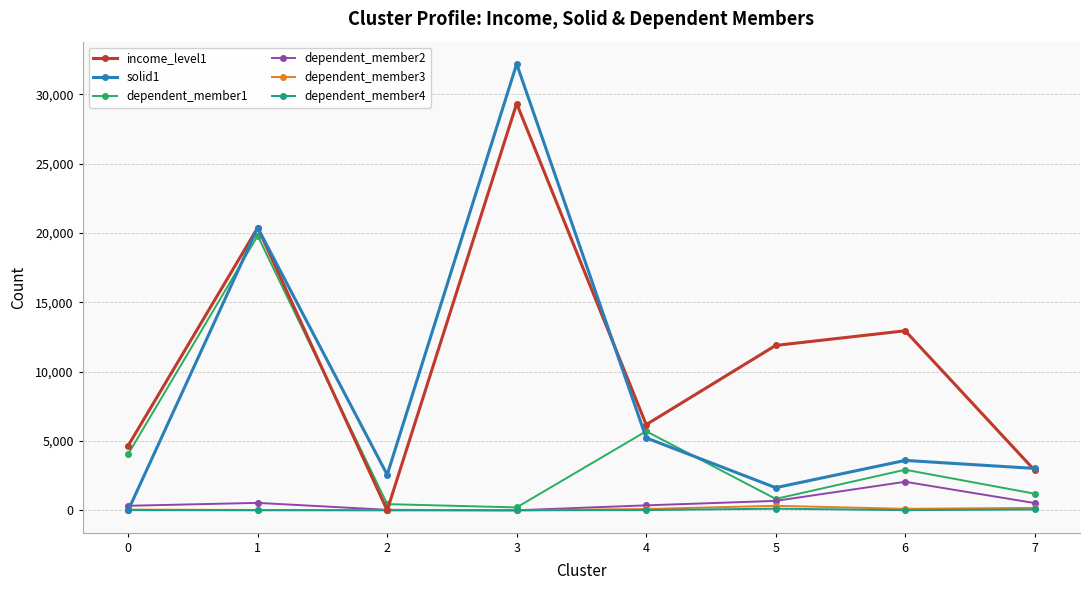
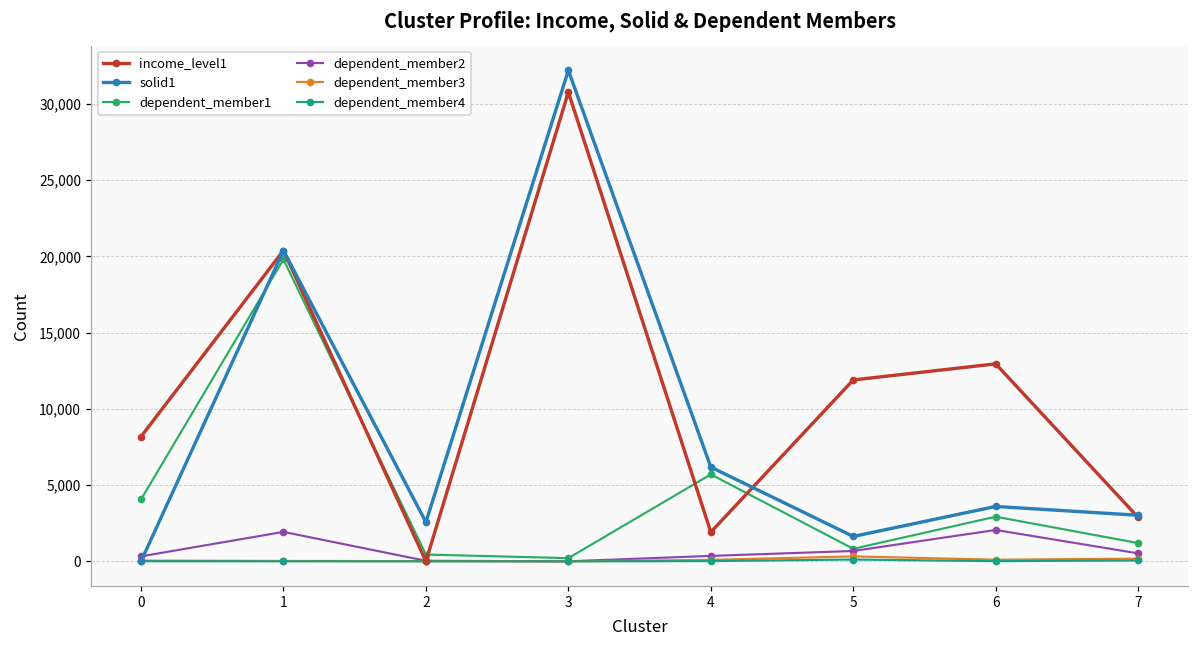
  {
    "income_level1": {
-     "0": "4,700",
-     "3": "29,300",
-     "4": "6,200",
+     "0": "8,200",
+     "3": "30,800",
+     "4": "1,900",
      "5": "11,900",
      "6": "13,000"
    },
    "solid1": {
      "2": "2,600",
      "3": "32,200",
-     "4": "5,200",
+     "4": "6,200",
      "5": "1,600",
      "6": "3,600"
    },
    "dependent_member2": {
      "0": "300",
-     "1": "500",
+     "1": "1,900",
      "4": "400",
      "6": "2,100",
      "7": "500"
    },
    "dependent_member3": {
      "5": "300"
    }
  }
